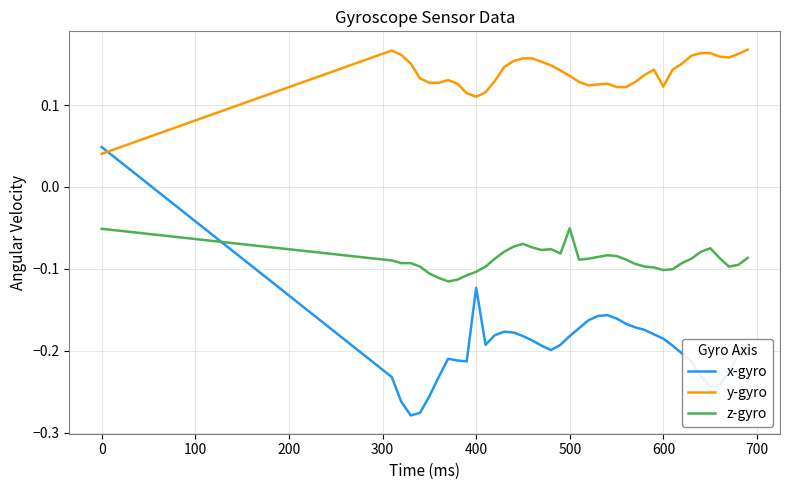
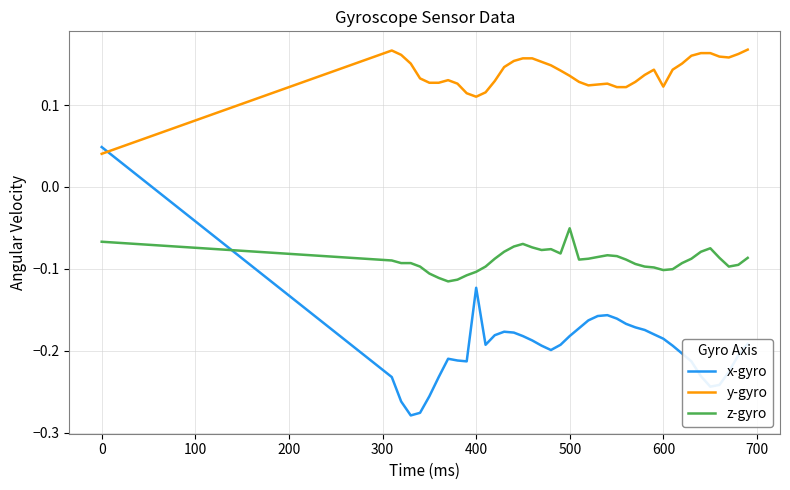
  {
    "x-gyro": {
      "0": 0.05,
      "400": -0.12,
      "500": -0.18,
      "600": -0.19
    },
    "y-gyro": {
      "0": 0.04,
      "400": 0.11,
      "500": 0.14,
      "600": 0.12
    },
    "z-gyro": {
-     "0": -0.05,
+     "0": -0.07,
      "400": -0.10,
      "500": -0.05,
      "600": -0.10
    }
  }
